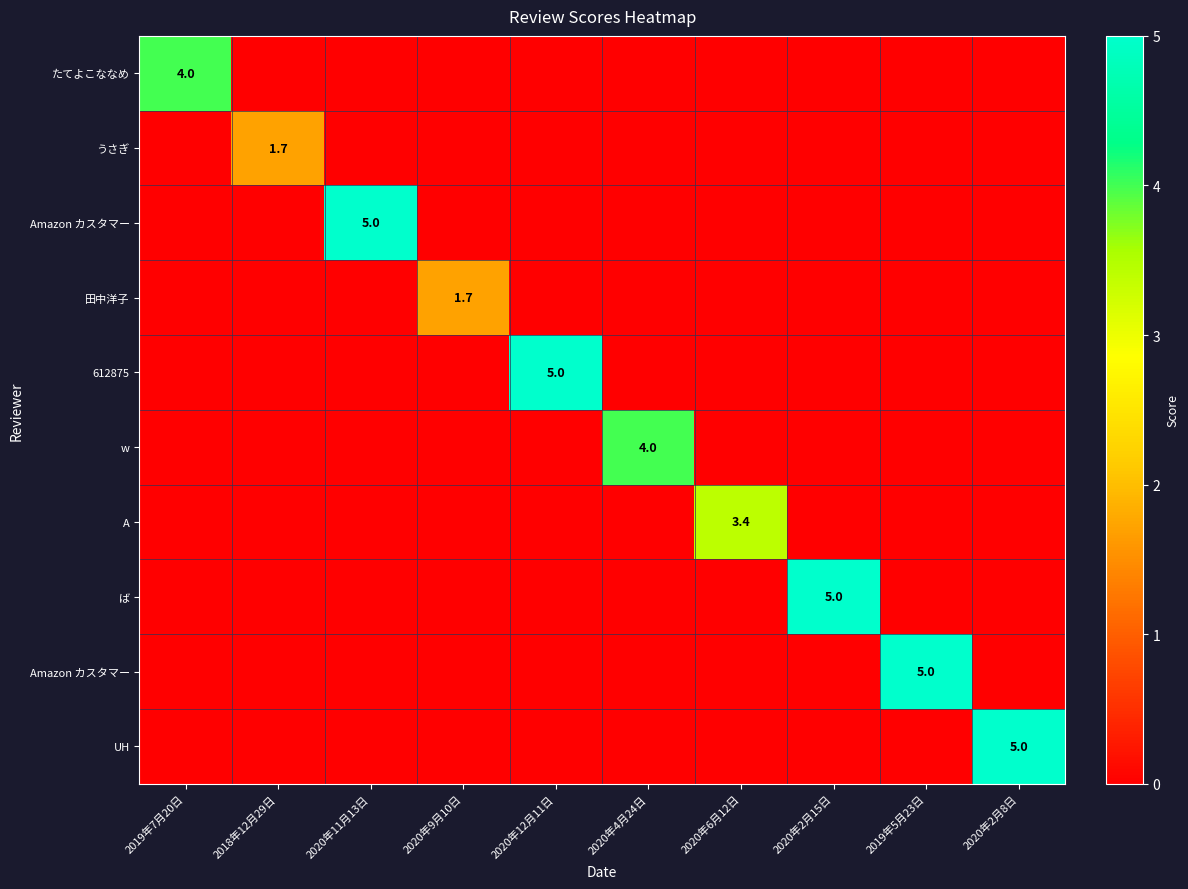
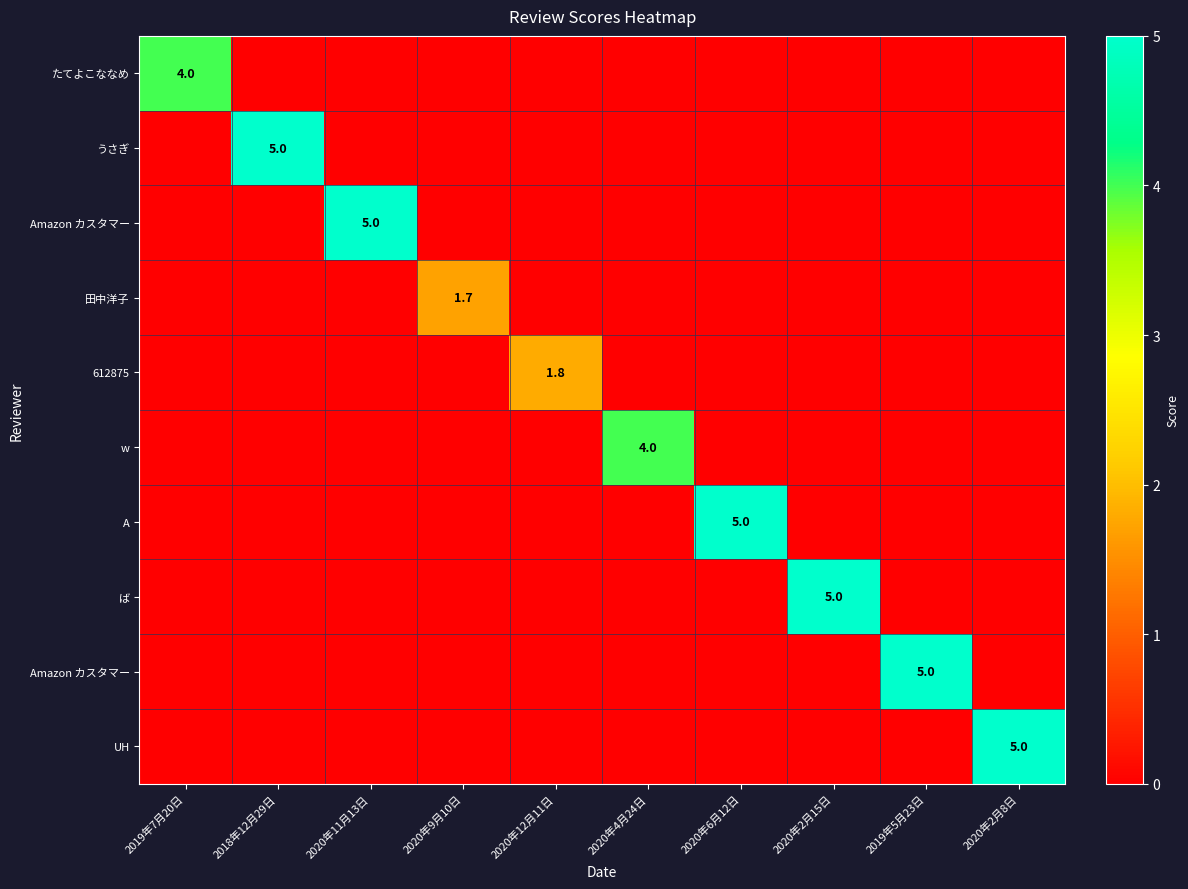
  {
    "たてよこななめ": {
      "2019年7月20日": 4.0
    },
    "うさぎ": {
-     "2018年12月29日": 1.7
+     "2018年12月29日": 5.0
    },
    "田中洋子": {
      "2020年9月10日": 1.7
    },
    "612875": {
-     "2020年12月11日": 5.0
+     "2020年12月11日": 1.8
    },
    "w": {
      "2020年4月24日": 4.0
    },
    "A": {
-     "2020年6月12日": 3.4
+     "2020年6月12日": 5.0
    },
    "ば": {
      "2020年2月15日": 5.0
    },
    "UH": {
      "2020年2月8日": 5.0
    }
  }
